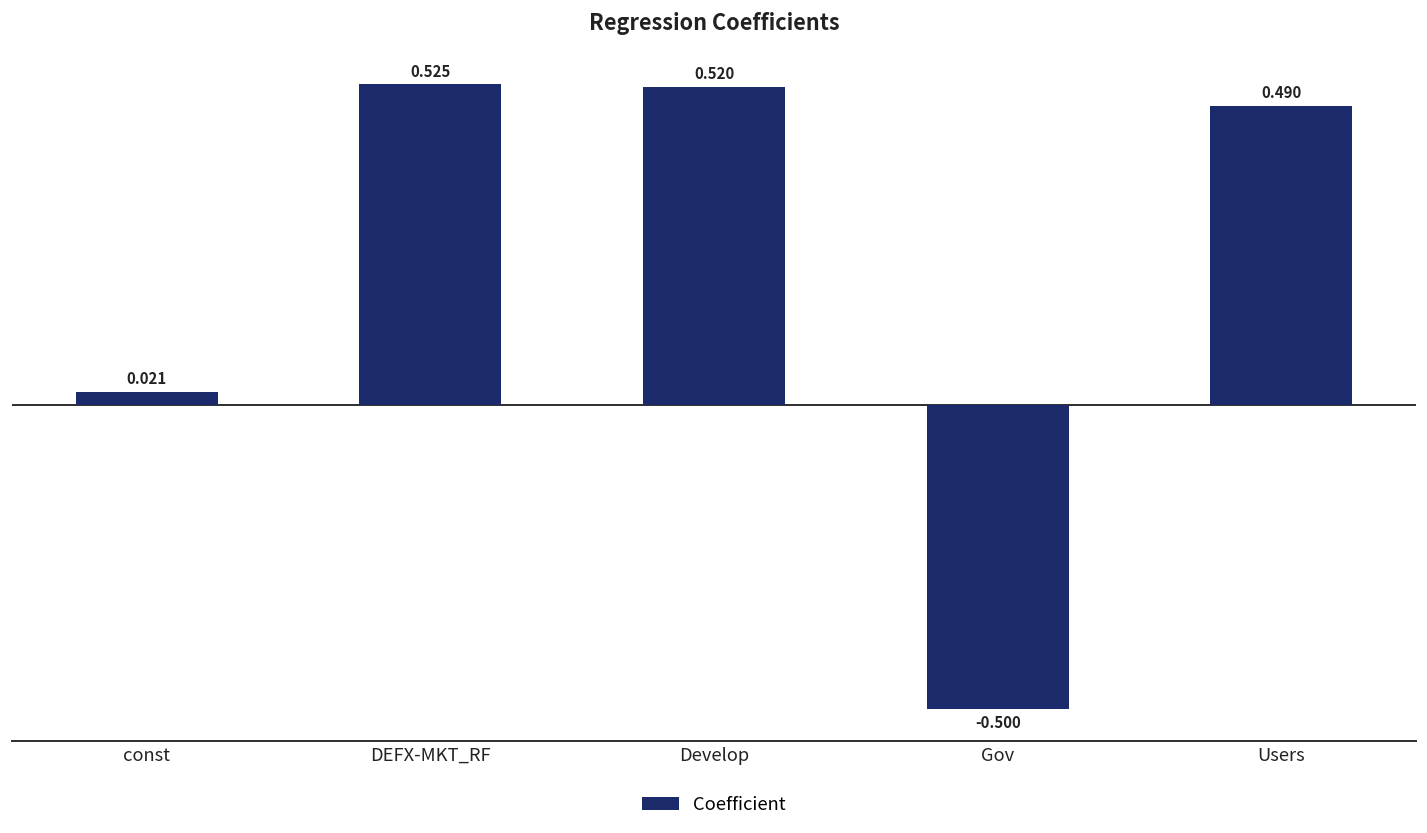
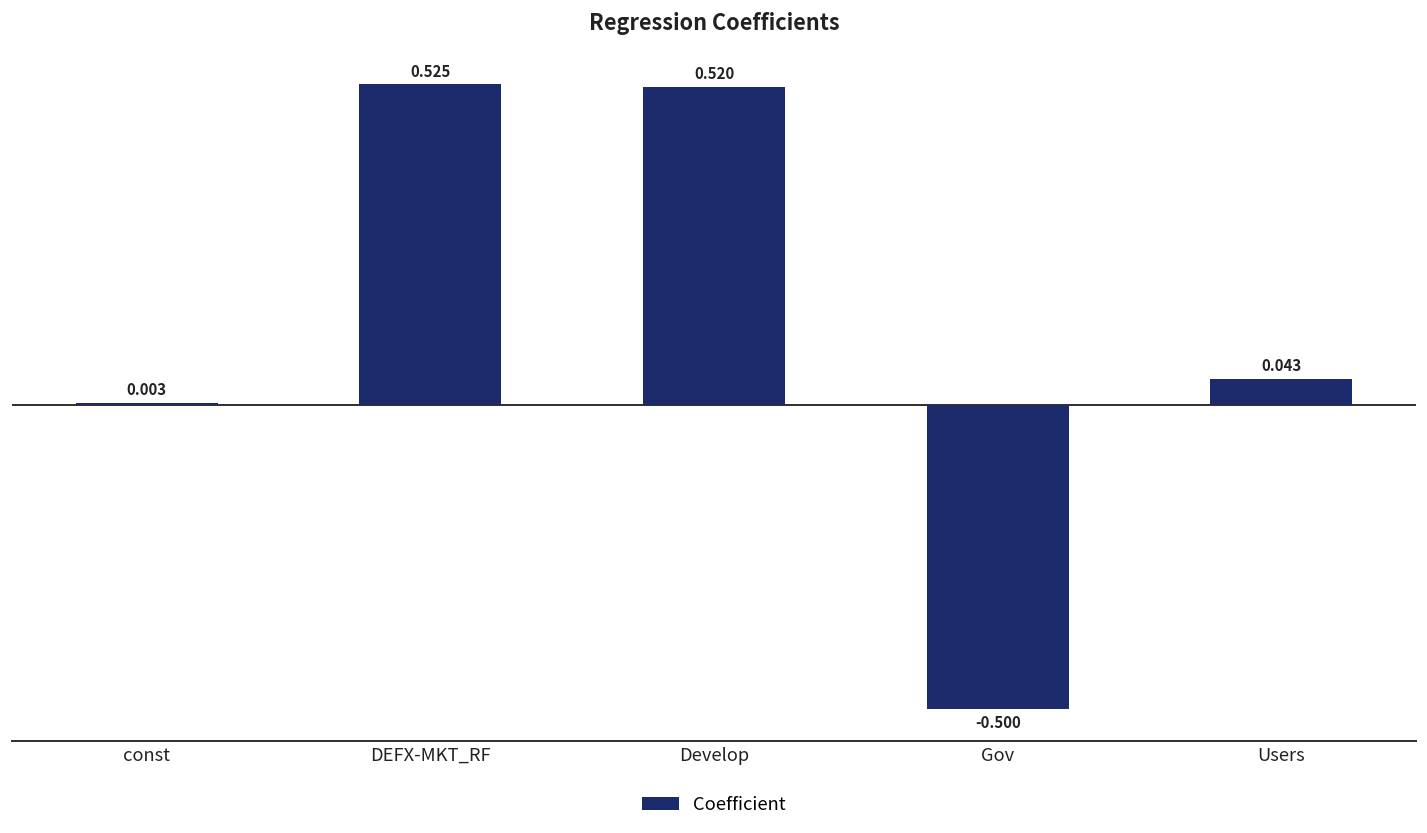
  {
-   "const": 0.021,
+   "const": 0.003,
    "DEFX-MKT_RF": 0.525,
    "Develop": 0.520,
    "Gov": -0.500,
-   "Users": 0.490
+   "Users": 0.043
  }
